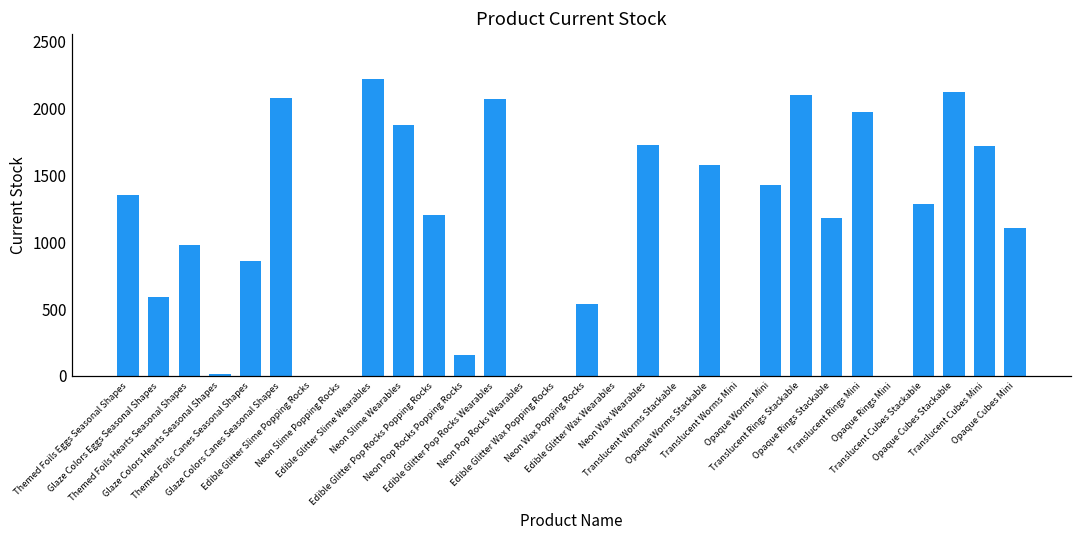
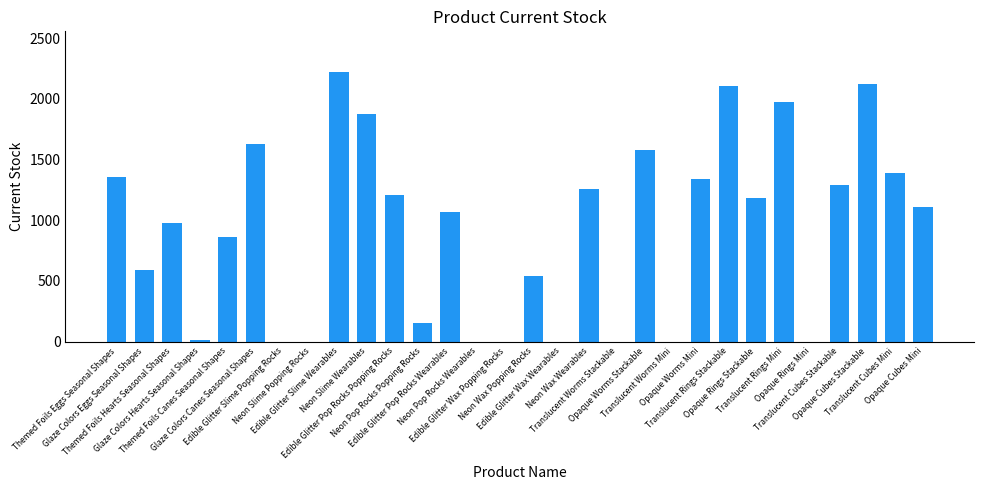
  {
    "Themed Foils Eggs Seasonal Shapes": 1350,
    "Glaze Colors Eggs Seasonal Shapes": 590,
    "Themed Foils Hearts Seasonal Shapes": 980,
    "Themed Foils Canes Seasonal Shapes": 860,
-   "Glaze Colors Canes Seasonal Shapes": 2080,
+   "Glaze Colors Canes Seasonal Shapes": 1630,
    "Edible Glitter Slime Popping Rocks": 0,
    "Neon Slime Popping Rocks": 0,
    "Edible Glitter Slime Wearables": 2220,
    "Neon Slime Wearables": 1880,
    "Edible Glitter Pop Rocks Popping Rocks": 1210,
    "Neon Pop Rocks Popping Rocks": 160,
-   "Edible Glitter Pop Rocks Wearables": 2070,
+   "Edible Glitter Pop Rocks Wearables": 1070,
    "Neon Pop Rocks Wearables": 0,
    "Edible Glitter Wax Popping Rocks": 0,
    "Neon Wax Popping Rocks": 540,
    "Edible Glitter Wax Wearables": 0,
-   "Neon Wax Wearables": 1730,
+   "Neon Wax Wearables": 1260,
    "Translucent Worms Stackable": 0,
    "Opaque Worms Stackable": 1580,
    "Translucent Worms Mini": 0,
-   "Opaque Worms Mini": 1430,
+   "Opaque Worms Mini": 1340,
    "Translucent Rings Stackable": 2100,
    "Opaque Rings Stackable": 1180,
    "Translucent Rings Mini": 1980,
    "Opaque Rings Mini": 0,
    "Translucent Cubes Stackable": 1290,
    "Opaque Cubes Stackable": 2120,
-   "Translucent Cubes Mini": 1720,
+   "Translucent Cubes Mini": 1390,
    "Opaque Cubes Mini": 1110
  }
